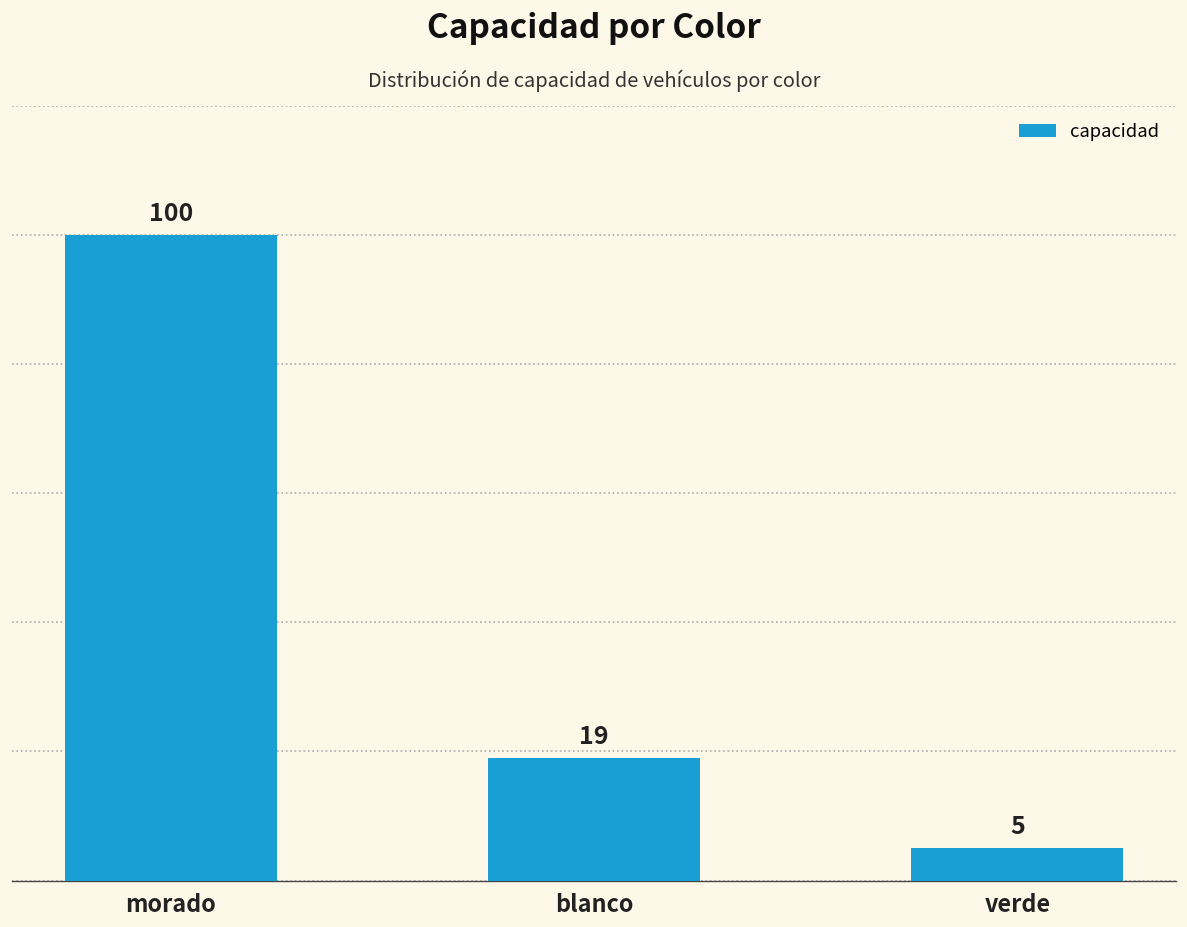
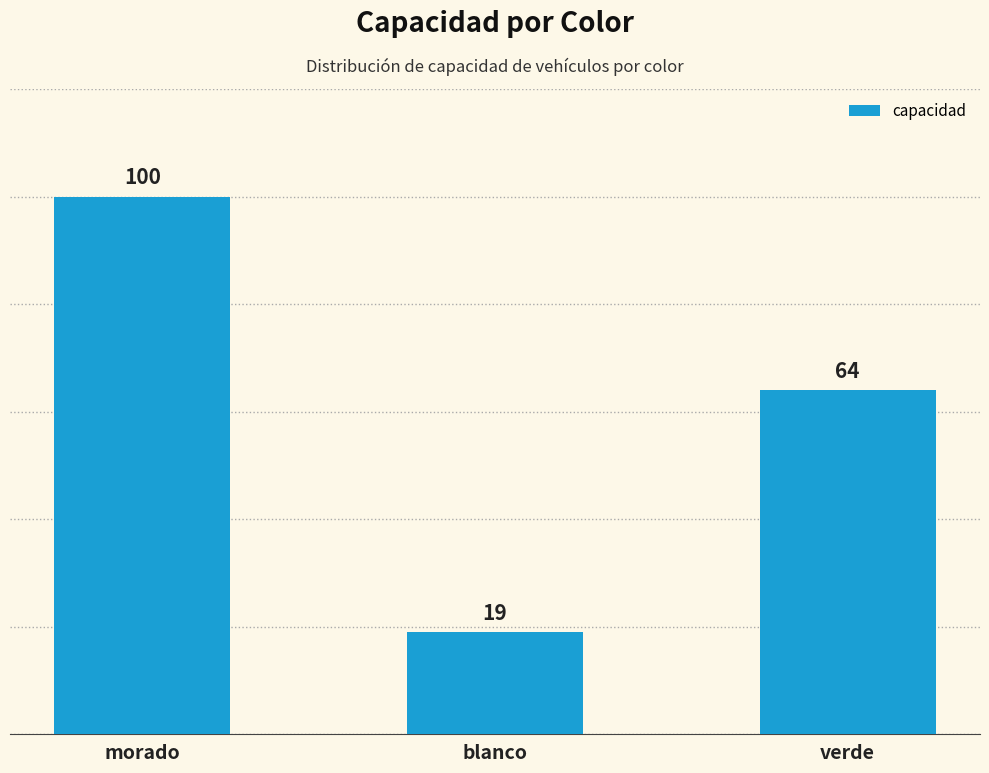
  {
    "morado": 100,
    "blanco": 19,
-   "verde": 5
+   "verde": 64
  }
